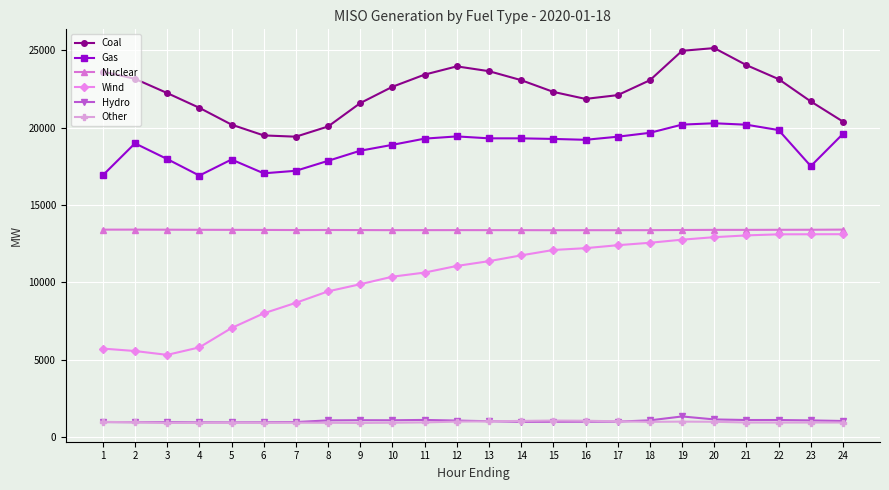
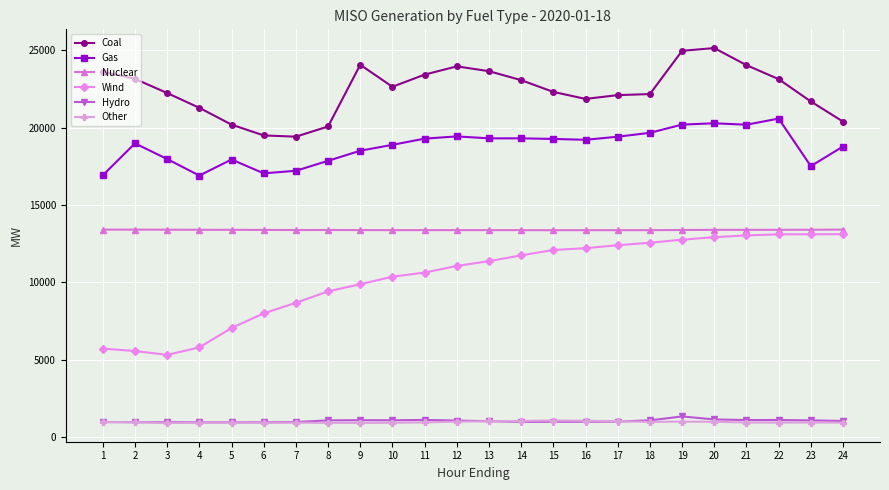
  {
    "Coal": {
      "3": 22200,
      "4": 21300,
      "5": 20200,
      "6": 19500,
      "7": 19400,
      "8": 20100,
-     "9": 21600,
+     "9": 24100,
      "10": 22600,
      "11": 23400,
      "12": 24000,
      "13": 23700,
      "14": 23100,
      "15": 22300,
      "16": 21900,
      "17": 22100,
-     "18": 23100,
+     "18": 22200,
      "19": 25000,
      "20": 25100,
      "21": 24000,
      "22": 23100,
      "23": 21700,
      "24": 20400
    },
    "Gas": {
      "1": 16900,
      "2": 19000,
      "3": 18000,
      "4": 16900,
      "5": 17900,
      "6": 17100,
      "7": 17200,
      "8": 17900,
      "9": 18500,
      "10": 18900,
      "11": 19300,
      "12": 19400,
      "13": 19300,
      "14": 19300,
      "15": 19300,
      "16": 19200,
      "17": 19400,
      "18": 19700,
      "19": 20200,
      "20": 20300,
      "21": 20200,
-     "22": 19800,
+     "22": 20600,
      "23": 17500,
-     "24": 19600
+     "24": 18800
    }
  }
